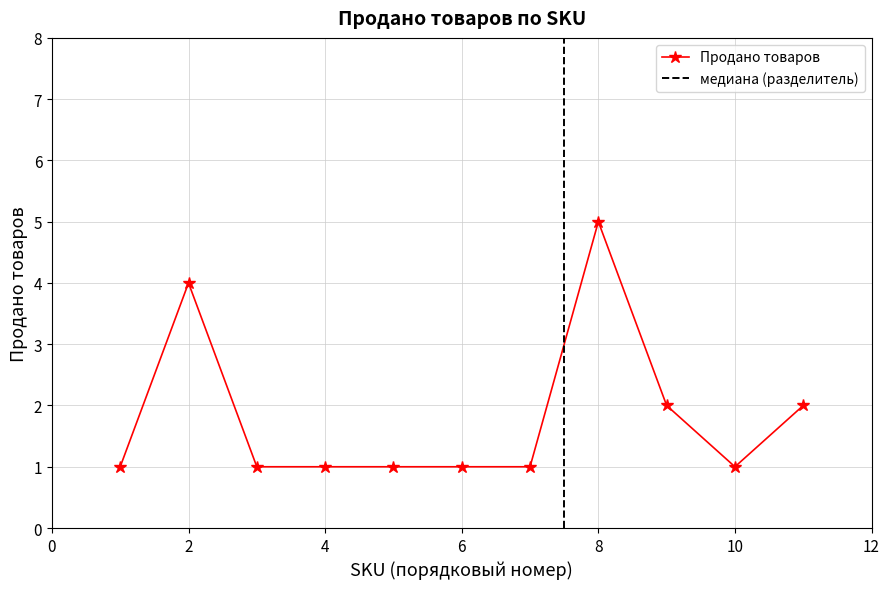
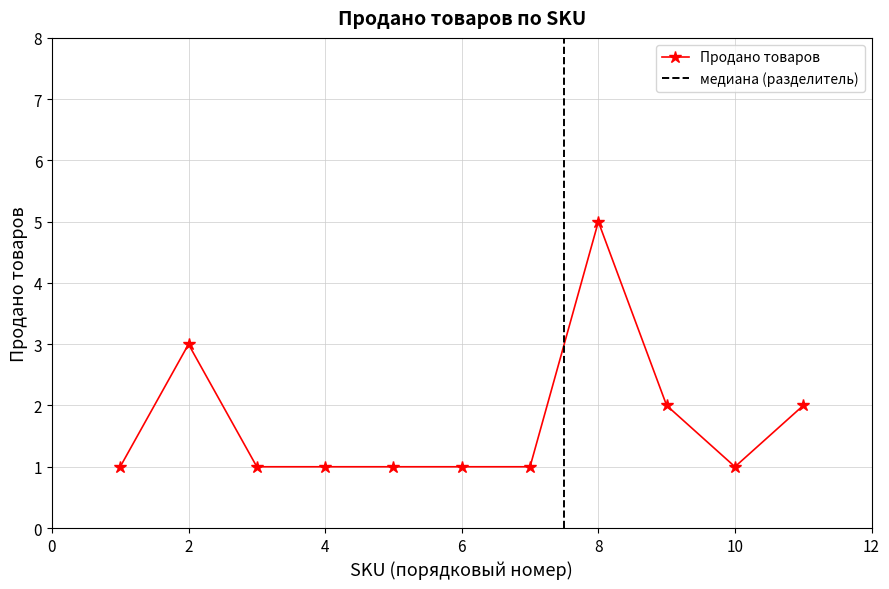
  {
-   "2": 4,
+   "2": 3,
    "4": 1,
    "6": 1,
    "8": 5,
    "10": 1
  }
